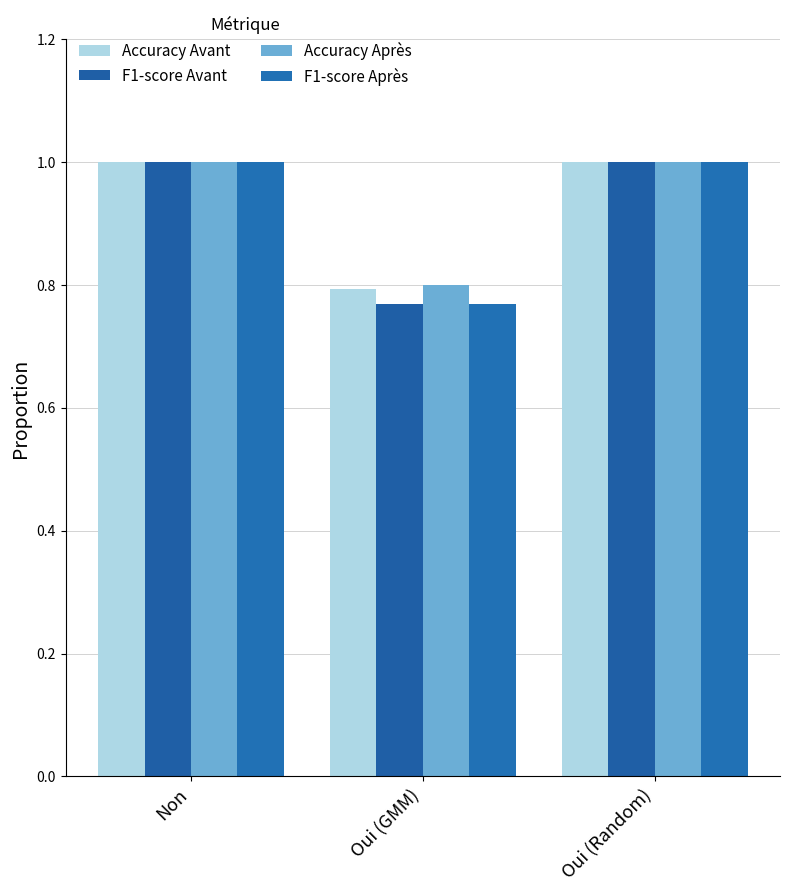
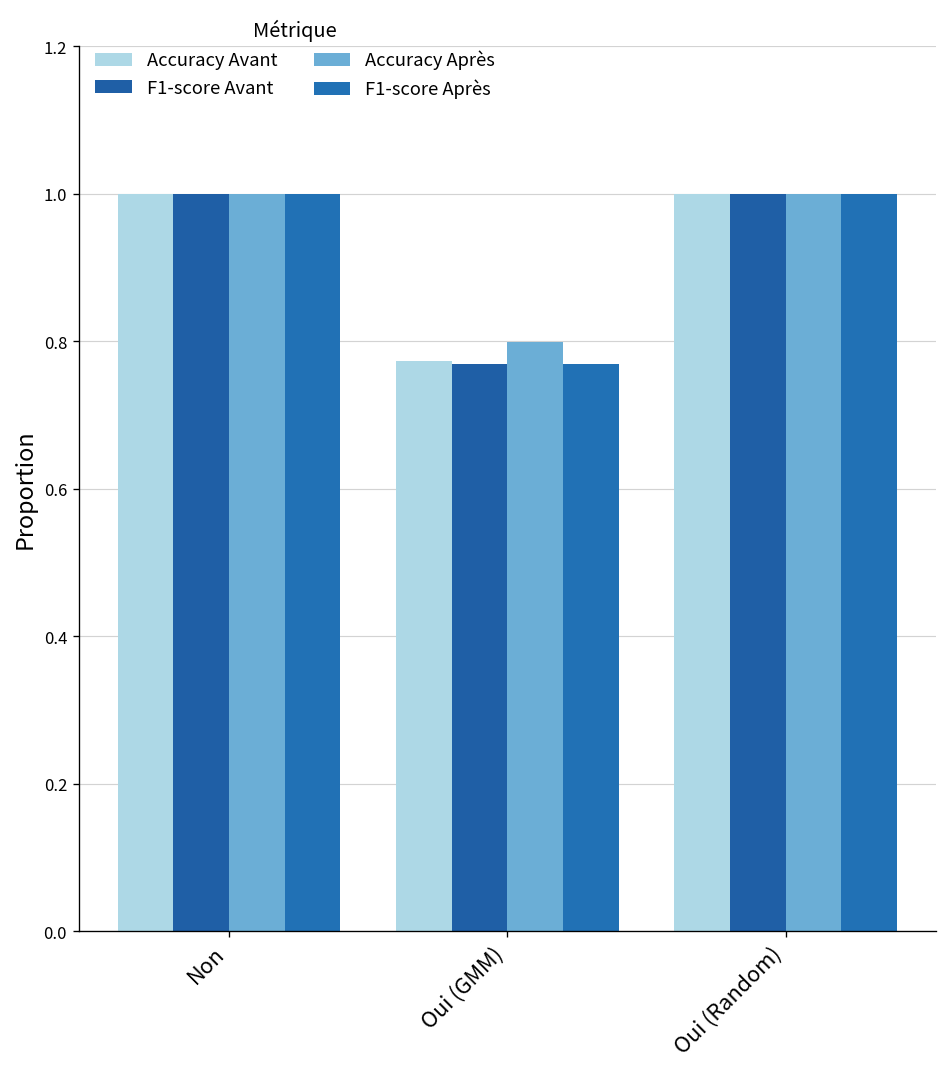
  {
    "Accuracy Avant": {
      "Non": 1.00,
-     "Oui (GMM)": 0.79,
+     "Oui (GMM)": 0.77,
      "Oui (Random)": 1.00
    },
    "Accuracy Après": {
      "Non": 1.00,
      "Oui (GMM)": 0.80,
      "Oui (Random)": 1.00
    }
  }
